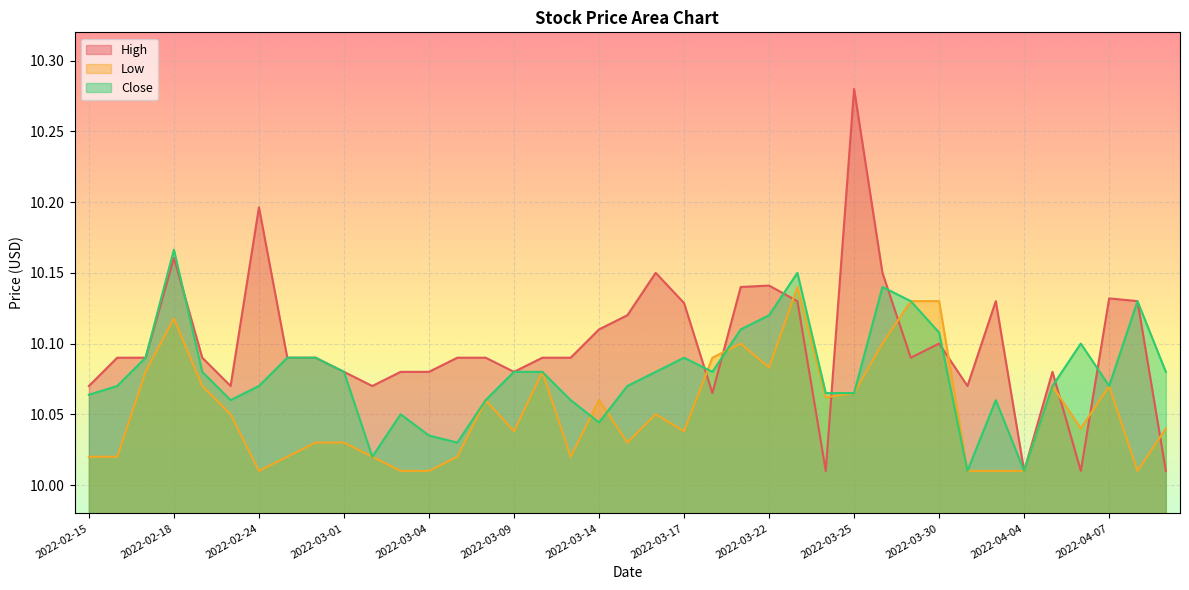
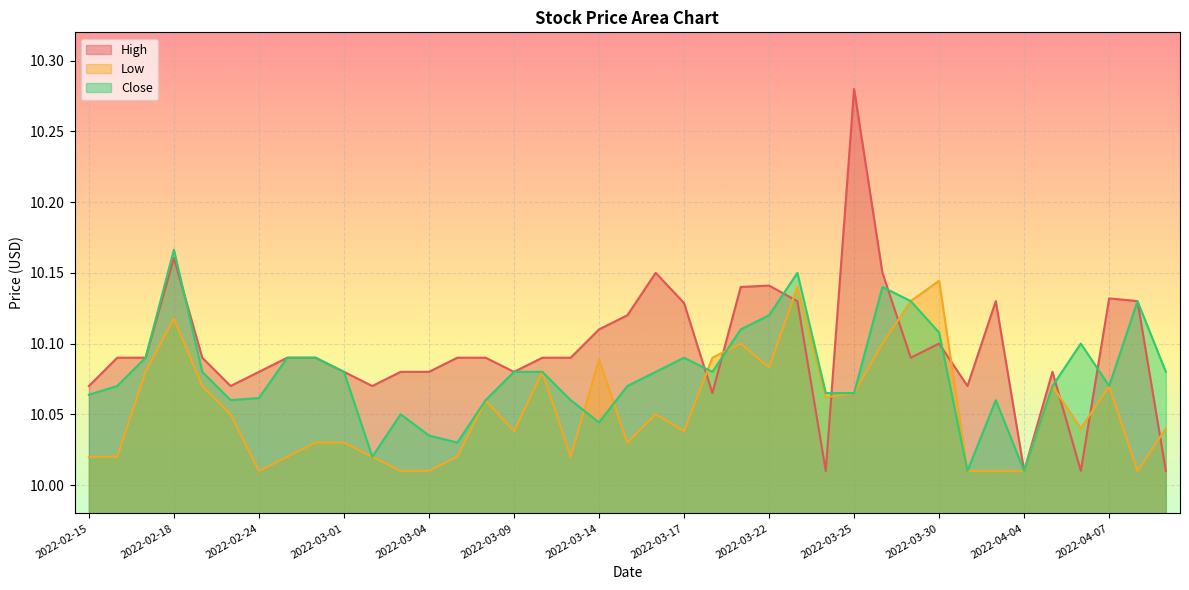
  {
    "High": {
      "2022-02-15": 10.070,
      "2022-02-18": 10.161,
-     "2022-02-24": 10.196,
+     "2022-02-24": 10.080,
      "2022-03-04": 10.080,
      "2022-03-14": 10.110,
      "2022-03-17": 10.129,
      "2022-03-22": 10.141,
      "2022-03-25": 10.280,
      "2022-03-30": 10.100,
      "2022-04-07": 10.132
    },
    "Low": {
      "2022-02-15": 10.020,
      "2022-02-18": 10.118,
      "2022-02-24": 10.010,
      "2022-03-01": 10.030,
      "2022-03-04": 10.010,
      "2022-03-09": 10.038,
-     "2022-03-14": 10.060,
+     "2022-03-14": 10.089,
      "2022-03-17": 10.038,
      "2022-03-22": 10.083,
-     "2022-03-30": 10.130
+     "2022-03-30": 10.144
    },
    "Close": {
      "2022-02-15": 10.064,
      "2022-02-18": 10.166,
-     "2022-02-24": 10.070,
+     "2022-02-24": 10.061,
      "2022-03-04": 10.035,
      "2022-03-14": 10.044,
      "2022-03-17": 10.090,
      "2022-03-22": 10.120,
      "2022-03-30": 10.108
    }
  }
